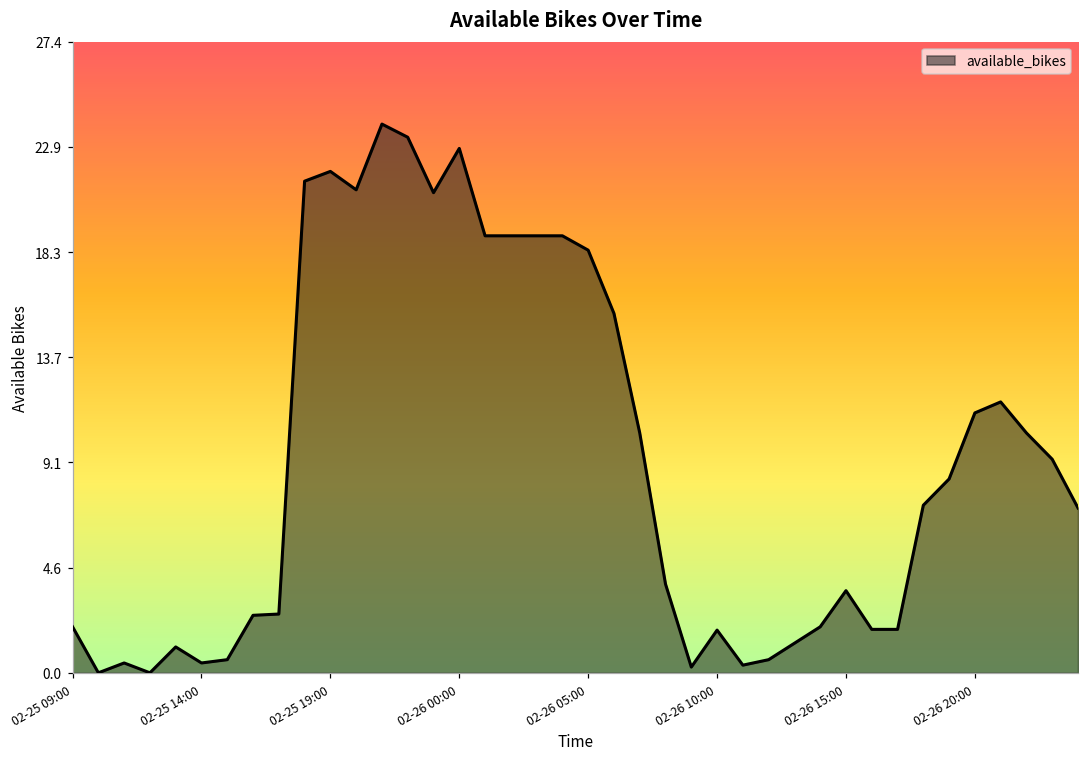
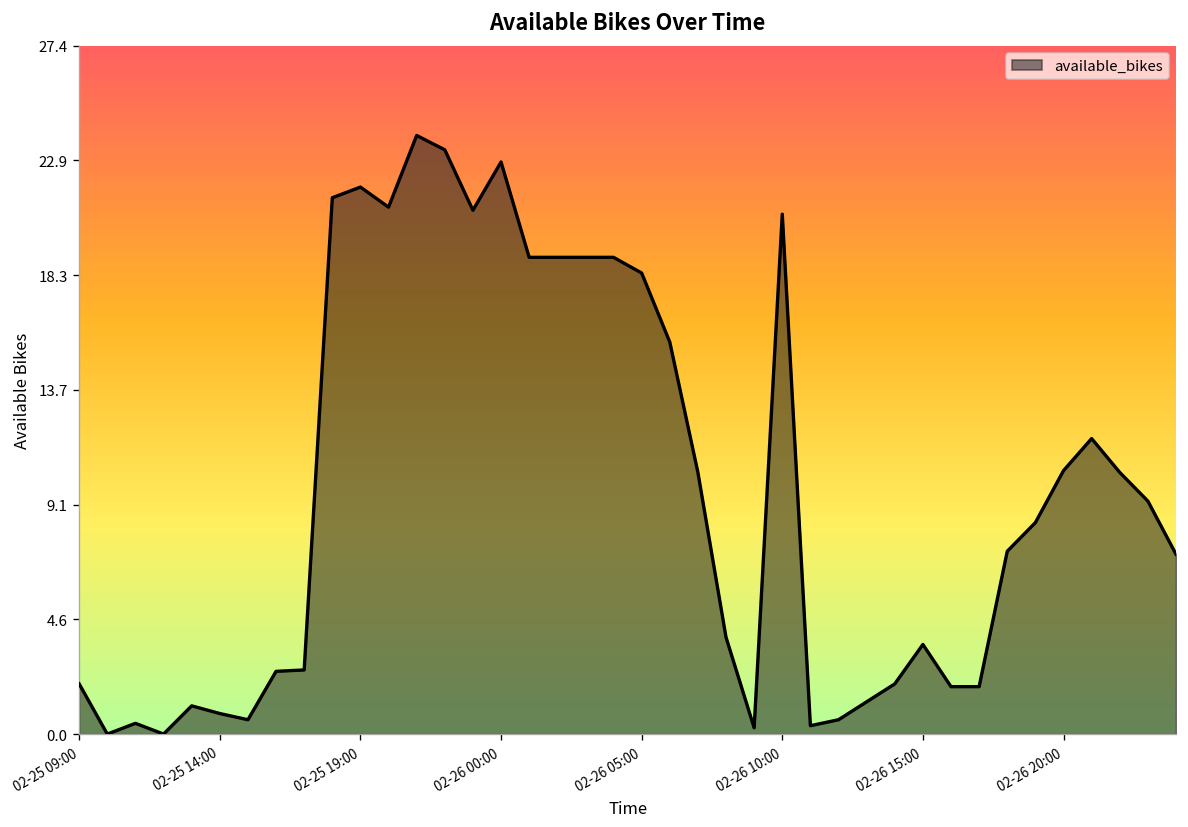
  {
    "02-25 09:00": 2.0,
-   "02-25 14:00": 0.4,
+   "02-25 14:00": 0.8,
    "02-25 19:00": 21.8,
    "02-26 00:00": 22.8,
    "02-26 05:00": 18.4,
-   "02-26 10:00": 1.9,
+   "02-26 10:00": 20.7,
    "02-26 15:00": 3.6,
-   "02-26 20:00": 11.3
+   "02-26 20:00": 10.5
  }
